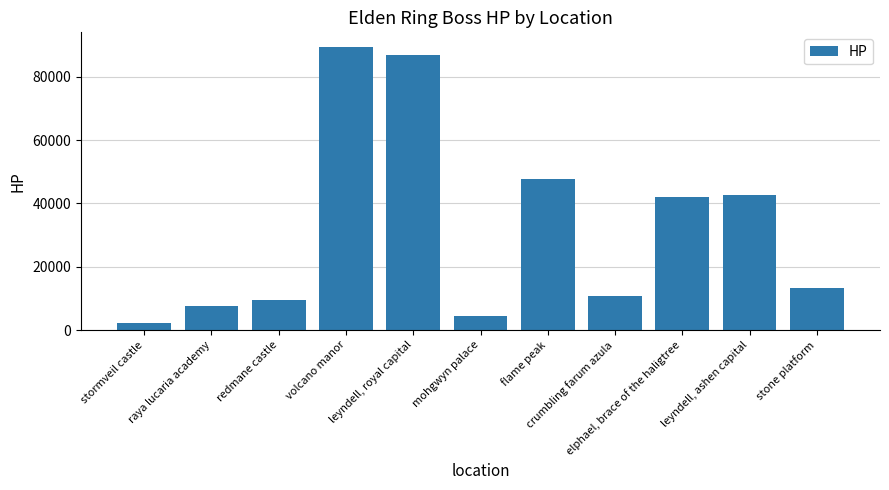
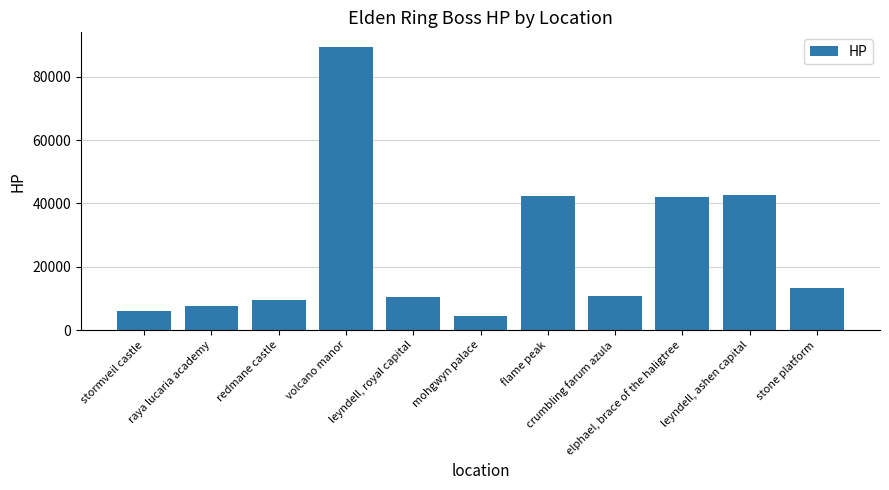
  {
-   "stormveil castle": 2000,
+   "stormveil castle": 6000,
    "raya lucaria academy": 8000,
    "redmane castle": 10000,
    "volcano manor": 90000,
-   "leyndell, royal capital": 87000,
+   "leyndell, royal capital": 10000,
    "mohgwyn palace": 4000,
-   "flame peak": 48000,
+   "flame peak": 42000,
    "crumbling farum azula": 11000,
    "elphael, brace of the haligtree": 42000,
    "leyndell, ashen capital": 43000,
    "stone platform": 13000
  }
